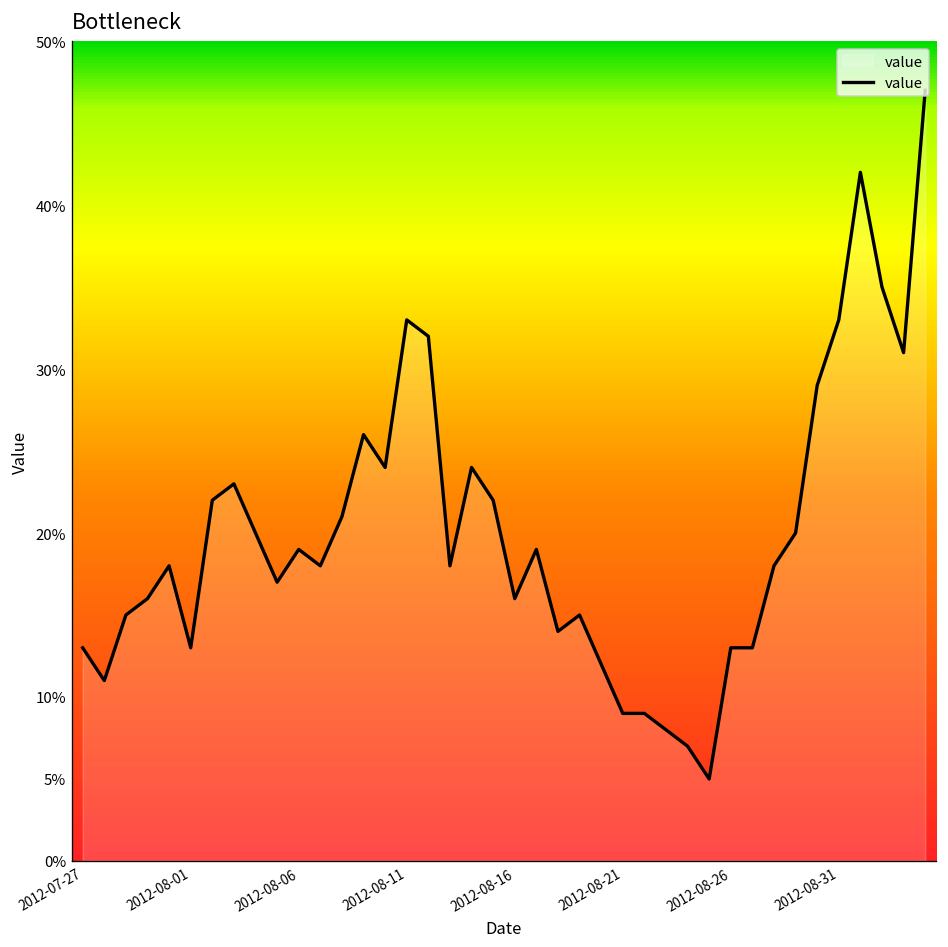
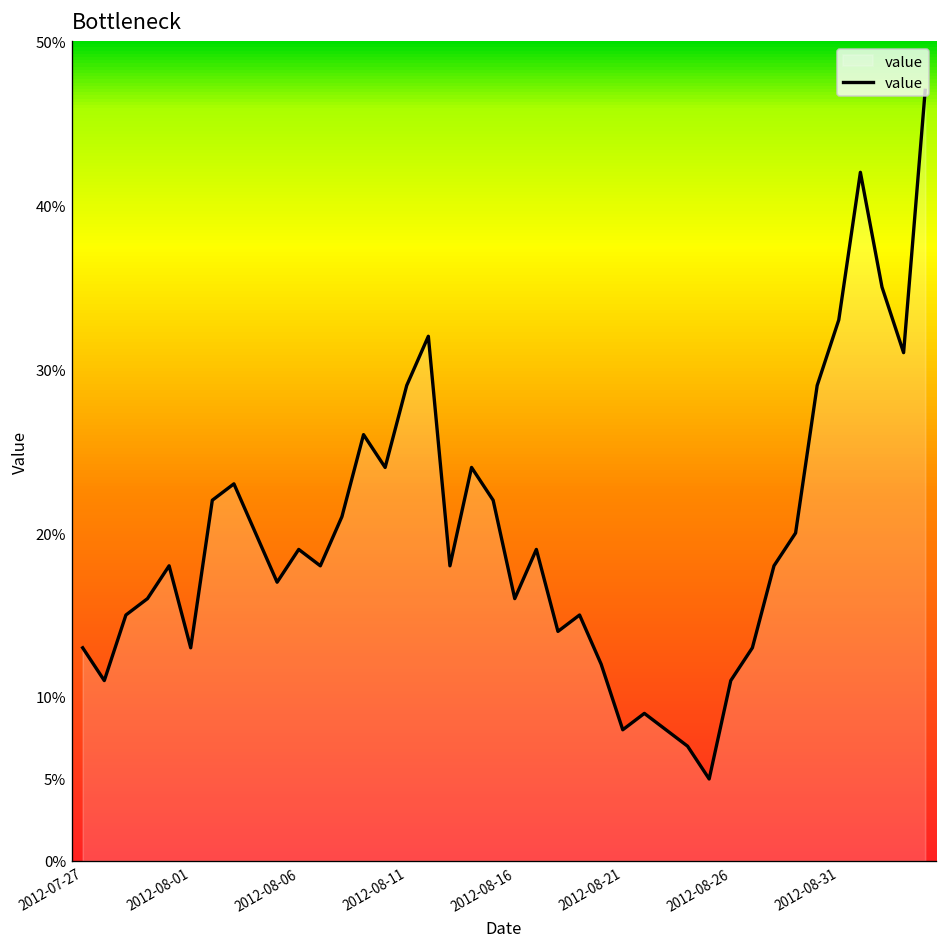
  {
    "2012-07-27": "13%",
    "2012-08-01": "13%",
    "2012-08-06": "19%",
-   "2012-08-11": "33%",
+   "2012-08-11": "29%",
    "2012-08-16": "16%",
-   "2012-08-21": "9%",
-   "2012-08-26": "13%",
+   "2012-08-21": "8%",
+   "2012-08-26": "11%",
    "2012-08-31": "33%"
  }
